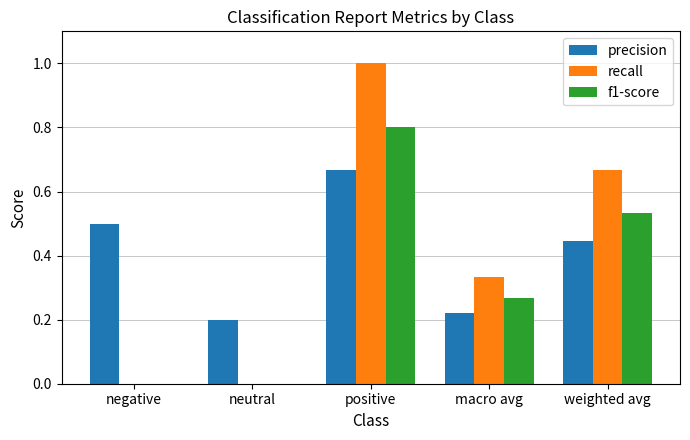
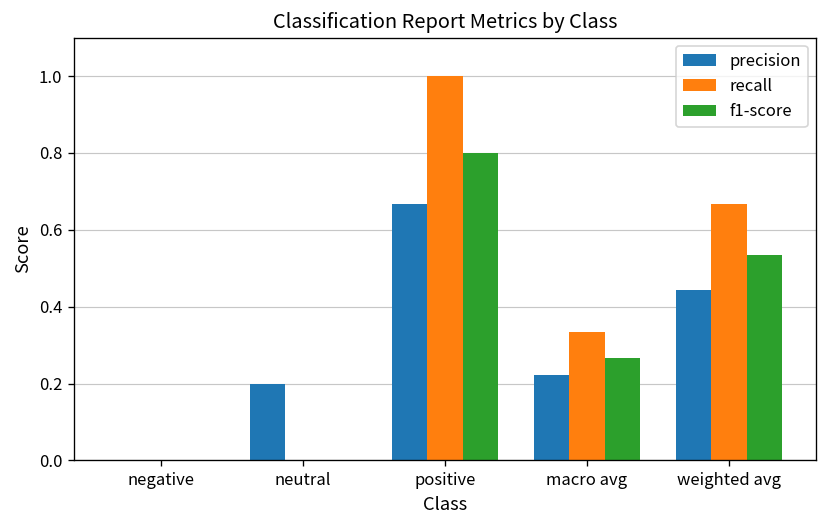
  {
    "precision": {
-     "negative": 0.5,
+     "negative": 0.0,
      "neutral": 0.2,
      "positive": 0.67,
      "macro avg": 0.22,
      "weighted avg": 0.44
    },
    "recall": {
      "negative": 0.0,
      "neutral": 0.0,
      "positive": 1.0,
      "macro avg": 0.33,
      "weighted avg": 0.67
    },
    "f1-score": {
      "negative": 0.0,
      "neutral": 0.0,
      "positive": 0.8,
      "macro avg": 0.27,
      "weighted avg": 0.53
    }
  }
